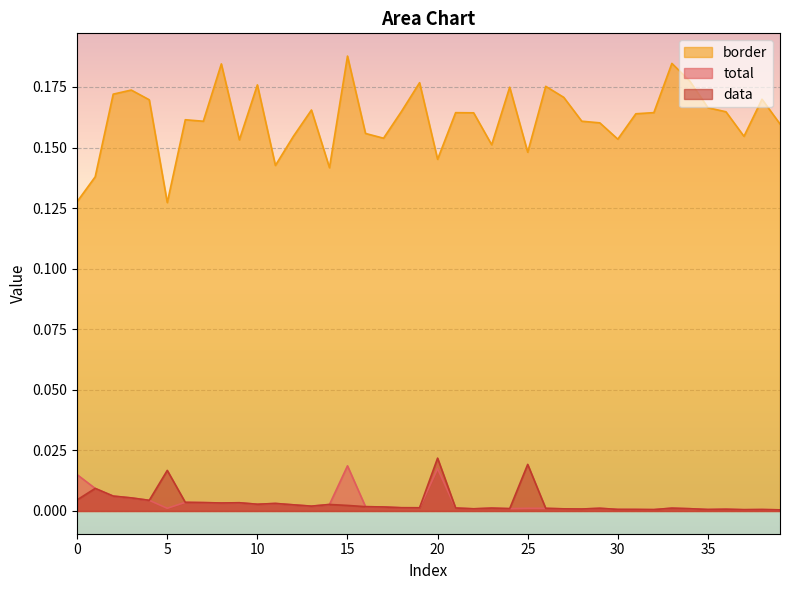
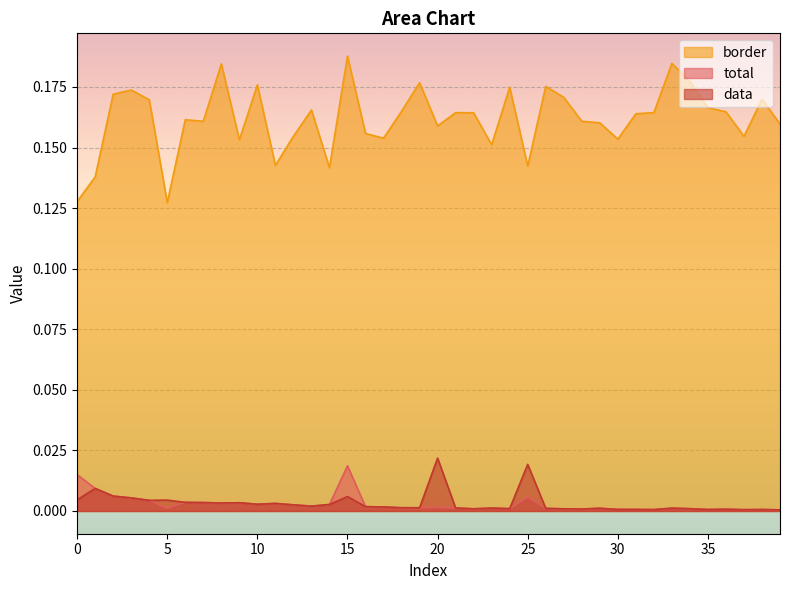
  {
    "border": {
      "0": 0.128,
      "5": 0.127,
      "10": 0.176,
      "15": 0.188,
-     "20": 0.145,
-     "25": 0.148,
+     "20": 0.159,
+     "25": 0.142,
      "30": 0.153,
      "35": 0.166
    },
    "total": {
      "0": 0.015,
      "5": 0.001,
      "15": 0.019,
-     "20": 0.017,
-     "25": 0.001
+     "20": 0.002,
+     "25": 0.006
    },
    "data": {
      "0": 0.005,
-     "5": 0.017,
-     "15": 0.002,
+     "5": 0.004,
+     "15": 0.006,
      "20": 0.022,
      "25": 0.019
    }
  }
